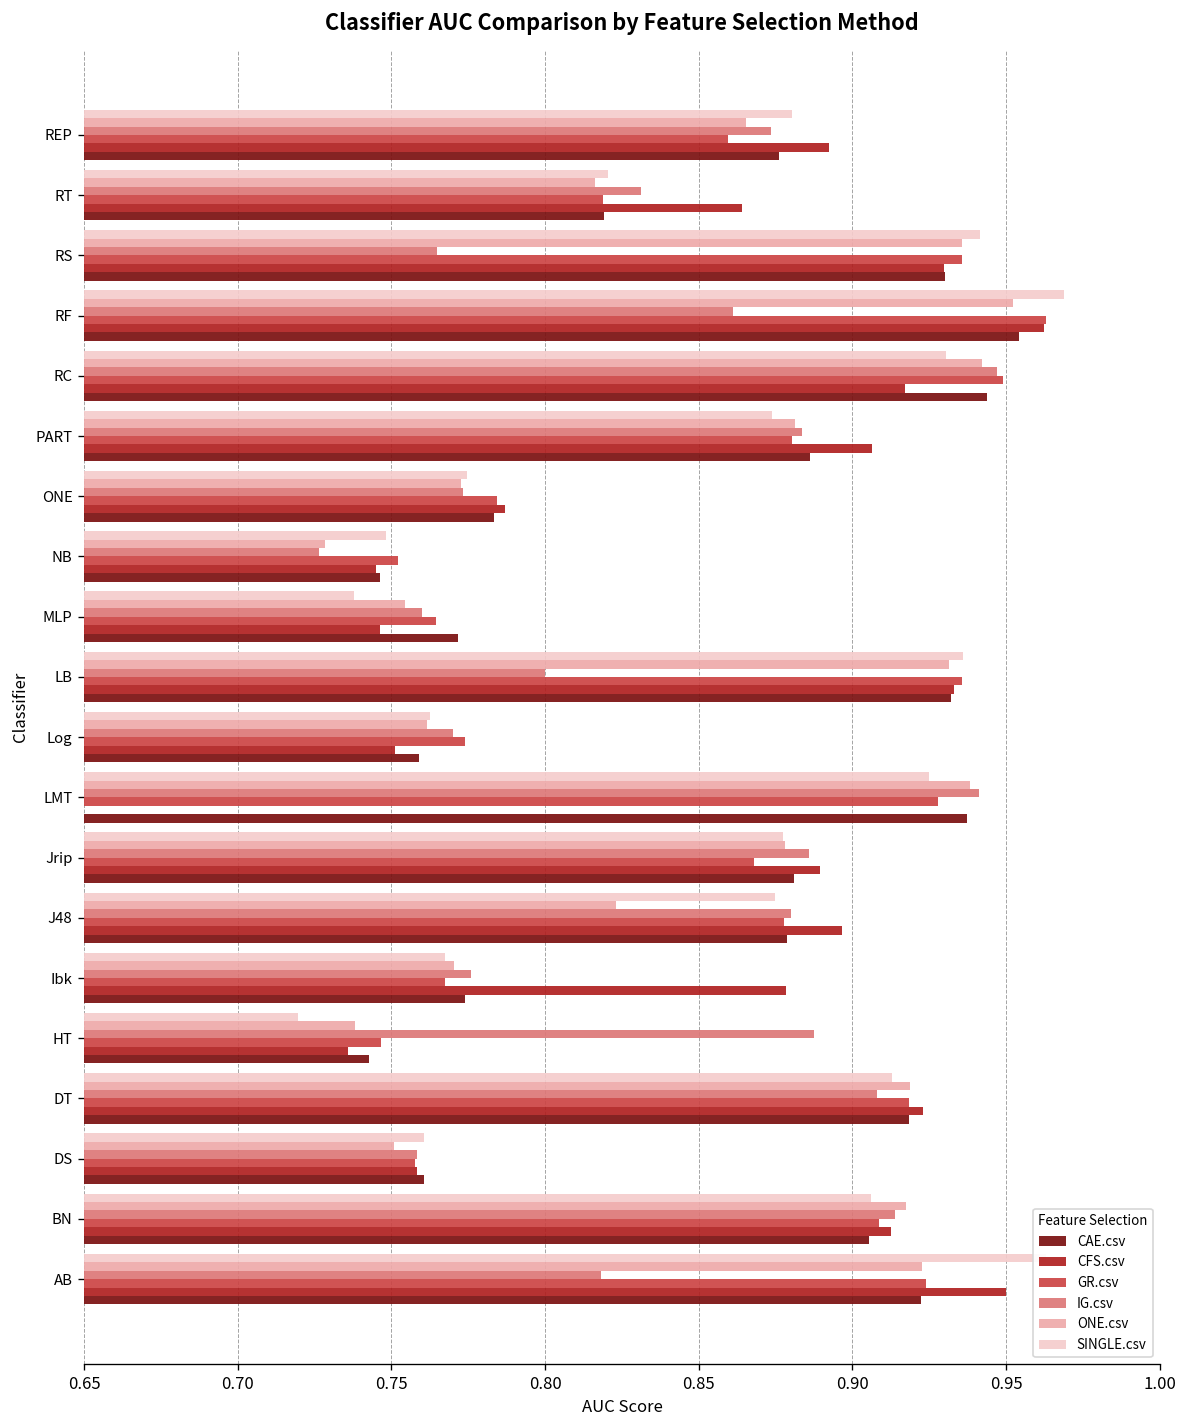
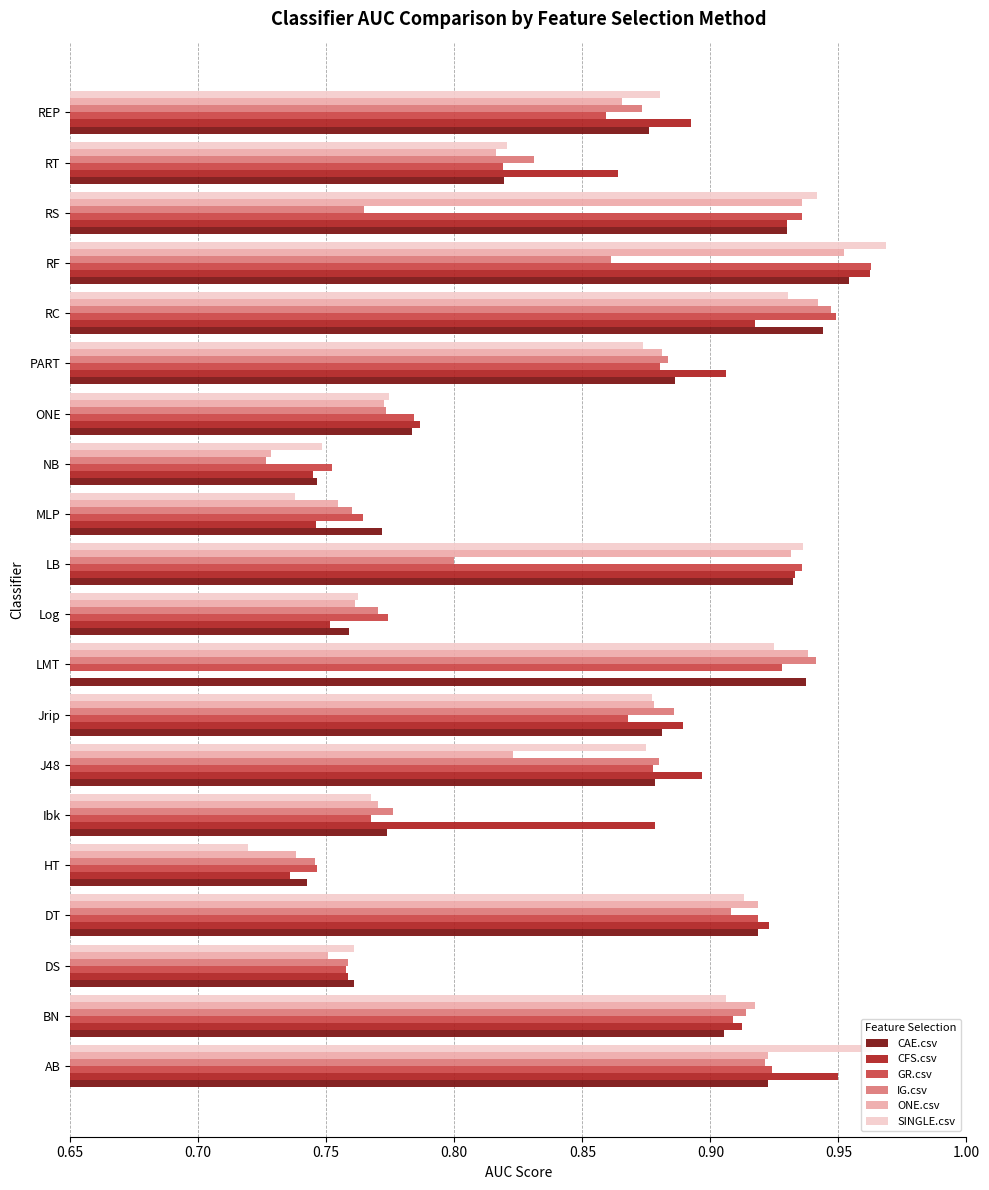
  {
    "IG.csv": {
      "REP": 0.873,
      "RT": 0.831,
      "RS": 0.765,
      "RF": 0.861,
      "RC": 0.947,
      "PART": 0.883,
      "ONE": 0.773,
      "NB": 0.726,
      "MLP": 0.760,
      "LB": 0.800,
      "Log": 0.770,
      "LMT": 0.941,
      "Jrip": 0.886,
      "J48": 0.880,
      "Ibk": 0.776,
-     "HT": 0.887,
+     "HT": 0.745,
      "DT": 0.908,
      "DS": 0.758,
      "BN": 0.914,
-     "AB": 0.818
+     "AB": 0.921
    }
  }
